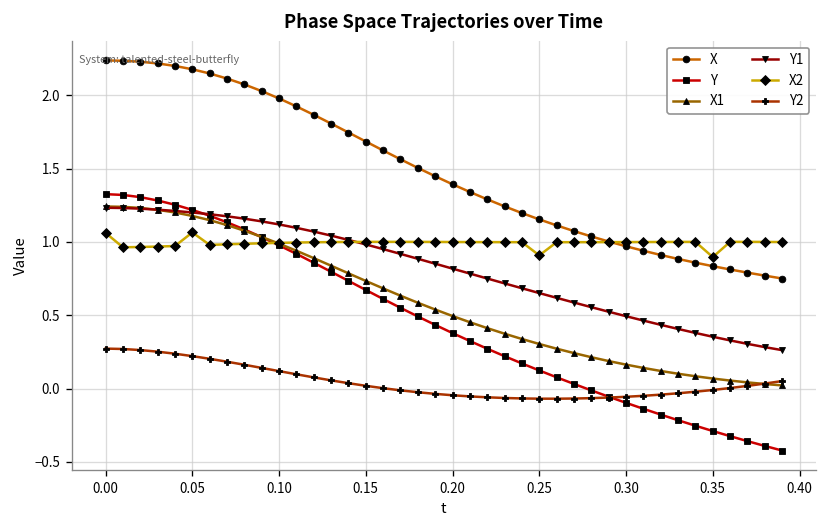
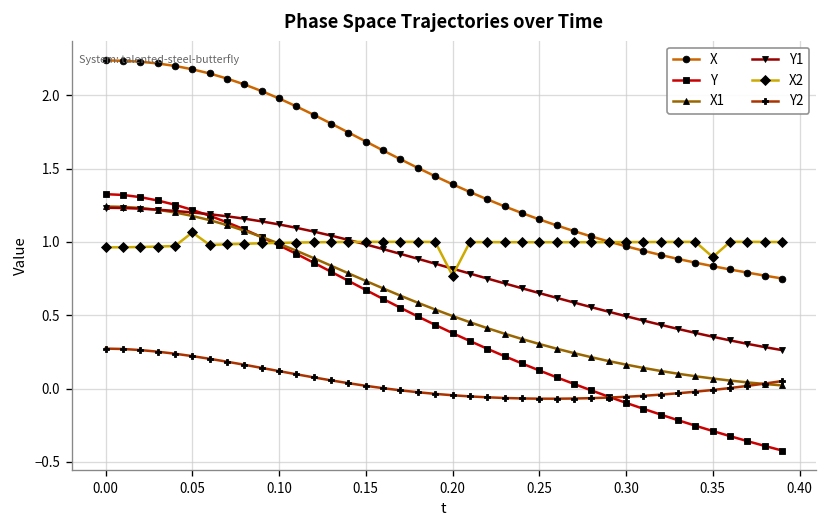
  {
    "X2": {
-     "0.00": 1.06,
+     "0.00": 0.96,
      "0.05": 1.06,
-     "0.20": 1.00,
-     "0.25": 0.91,
+     "0.20": 0.77,
+     "0.25": 1.00,
      "0.30": 1.00,
      "0.35": 0.90
    }
  }
